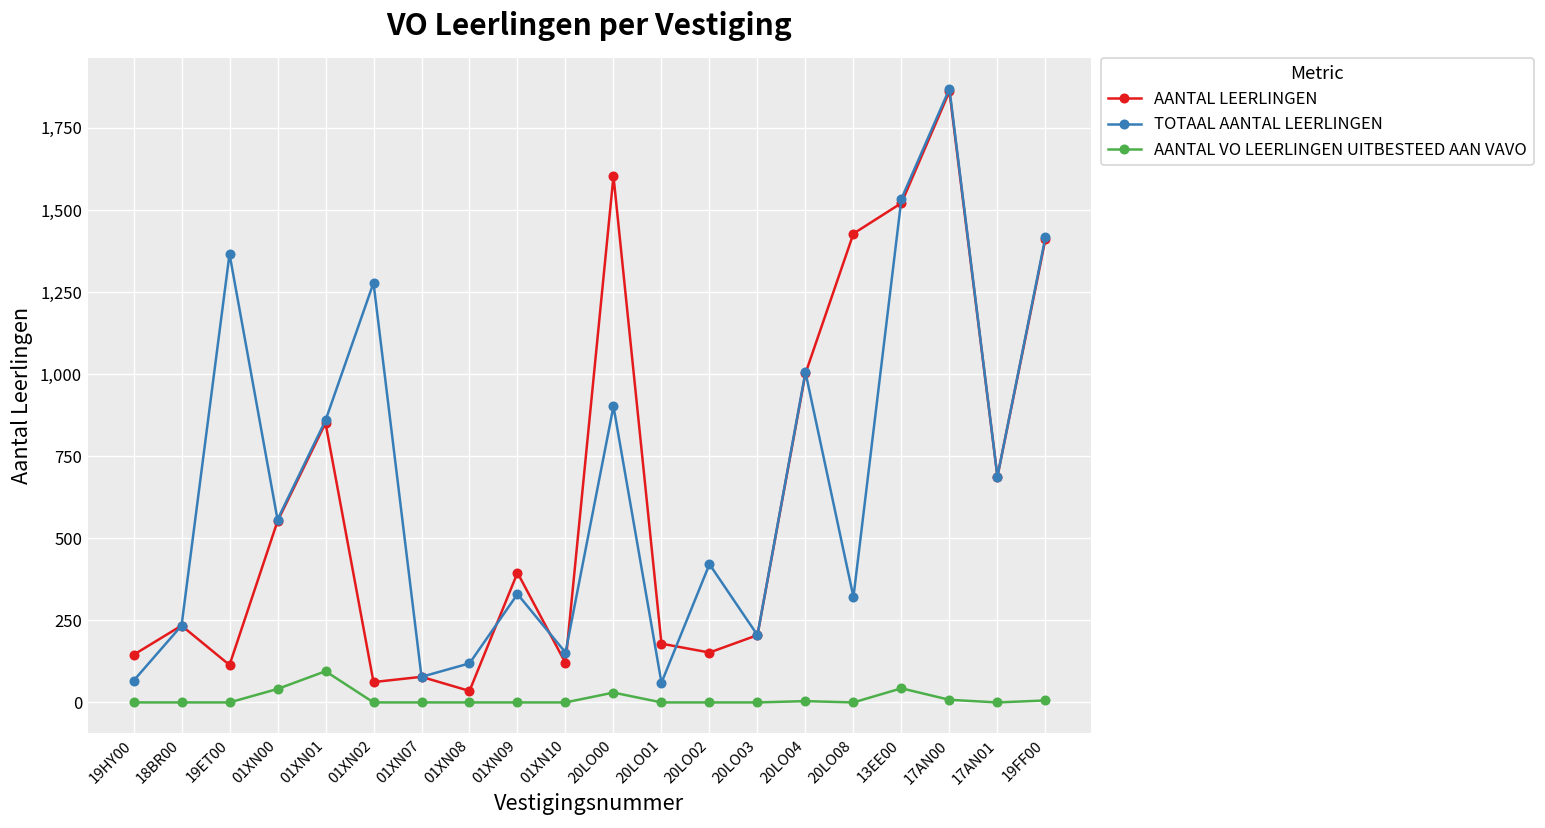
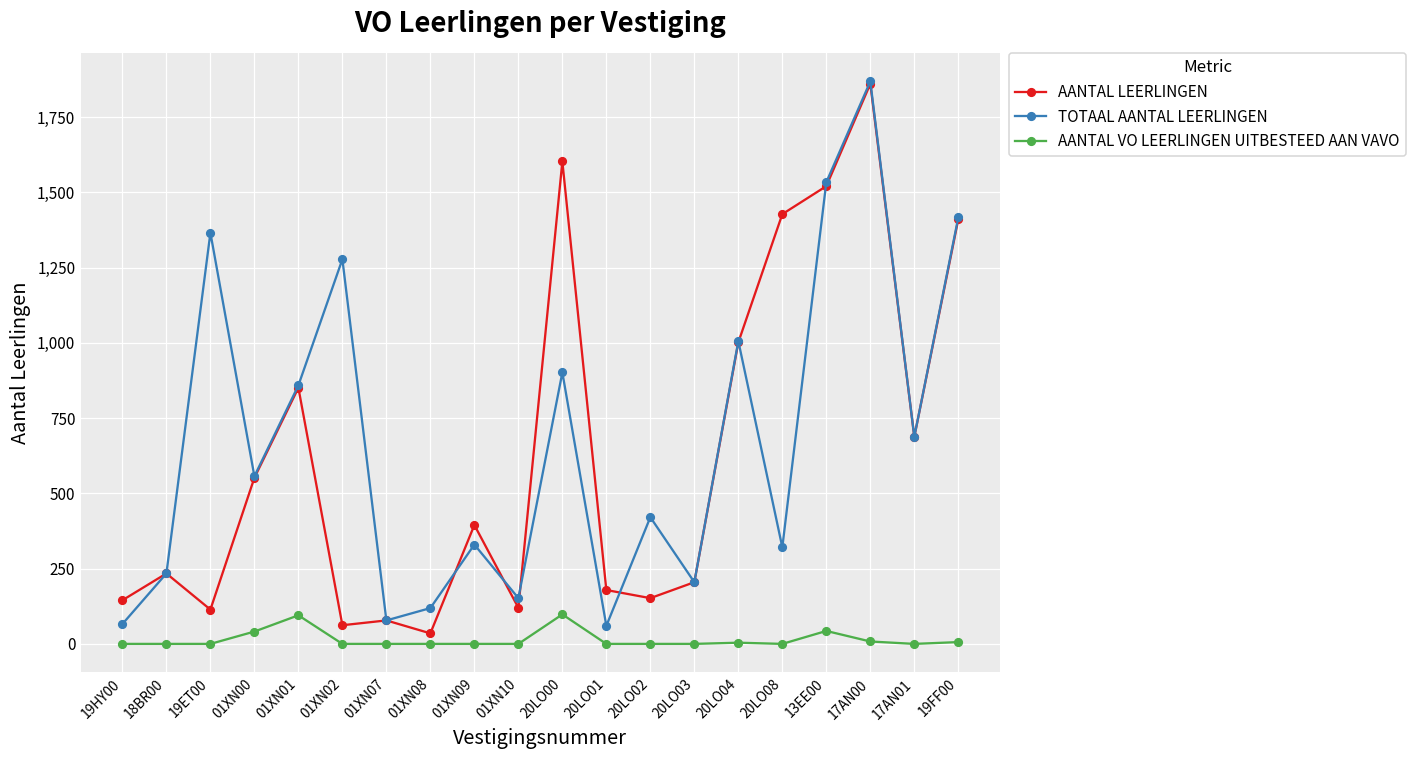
  {
    "AANTAL LEERLINGEN": {
      "19HY00": "150",
      "19ET00": "110",
      "01XN02": "60",
      "01XN08": "40",
      "01XN09": "400",
      "01XN10": "120",
      "20LO00": "1,600",
      "20LO01": "180",
      "20LO02": "150",
      "20LO08": "1,430",
      "13EE00": "1,520"
    },
    "TOTAAL AANTAL LEERLINGEN": {
      "19HY00": "70",
      "19ET00": "1,370",
      "01XN02": "1,280",
      "01XN08": "120",
      "01XN09": "330",
      "01XN10": "150",
      "20LO00": "900",
      "20LO01": "60",
      "20LO02": "420",
      "20LO08": "320",
      "13EE00": "1,530"
    },
    "AANTAL VO LEERLINGEN UITBESTEED AAN VAVO": {
      "19HY00": "0",
      "18BR00": "0",
      "19ET00": "0",
      "01XN00": "40",
      "01XN01": "100",
      "01XN02": "0",
      "01XN07": "0",
      "01XN08": "0",
      "01XN09": "0",
      "01XN10": "0",
-     "20LO00": "30",
+     "20LO00": "100",
      "20LO01": "0",
      "20LO02": "0",
      "20LO03": "0",
      "20LO04": "0",
      "20LO08": "0",
      "13EE00": "40",
      "17AN00": "10",
      "17AN01": "0",
      "19FF00": "10"
    }
  }
